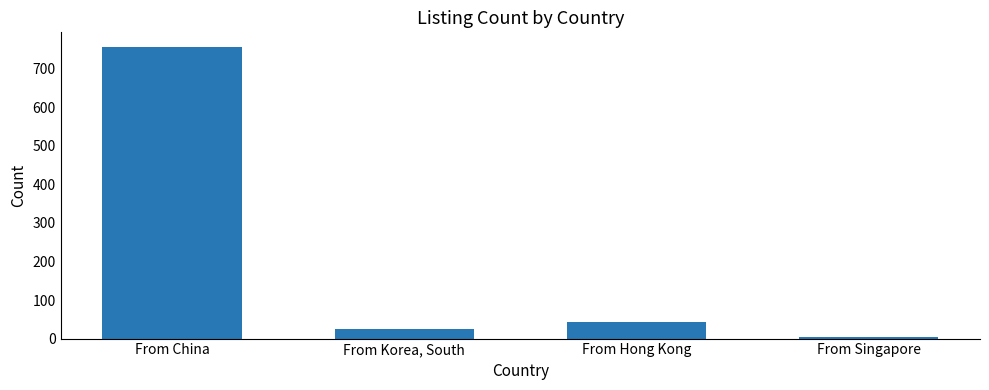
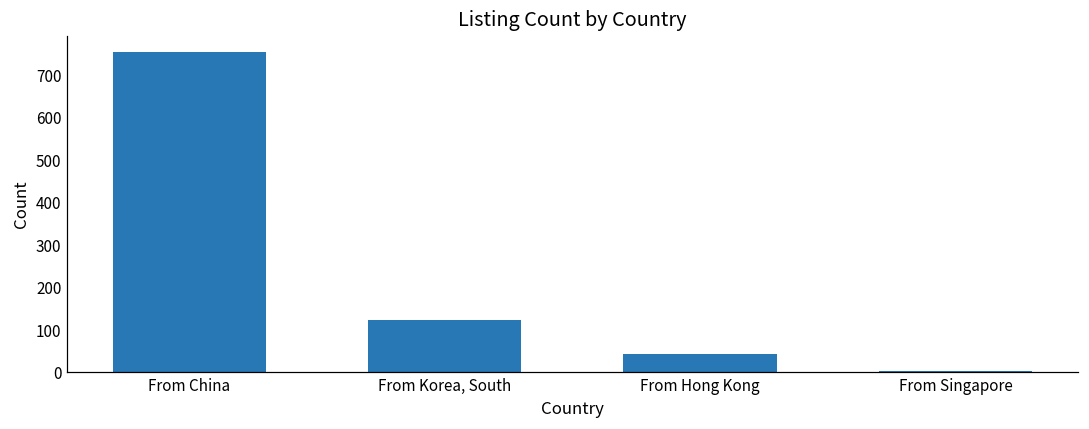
  {
    "From China": 760,
-   "From Korea, South": 30,
+   "From Korea, South": 120,
    "From Hong Kong": 40
  }
